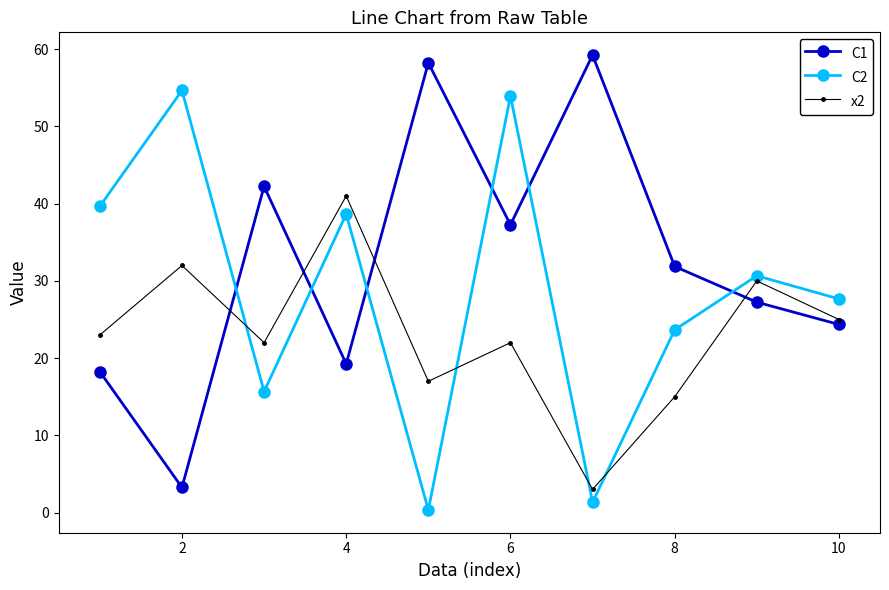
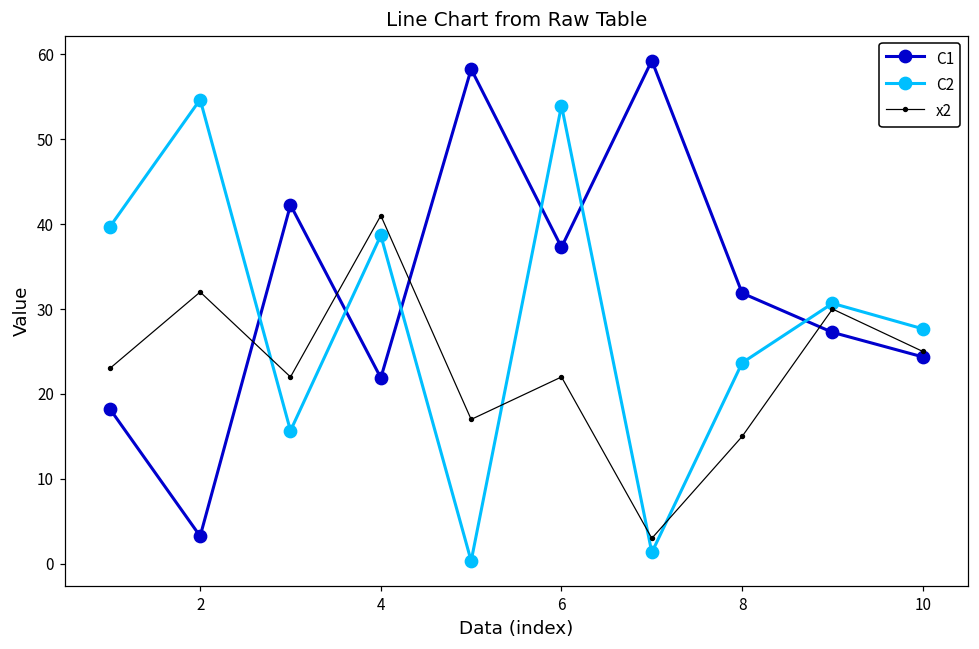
  {
    "C1": {
      "2": 3,
-     "4": 19,
+     "4": 22,
      "6": 37,
      "8": 32,
      "10": 24
    },
    "C2": {
      "2": 55,
      "4": 39,
      "6": 54,
      "8": 24,
      "10": 28
    },
    "x2": {
      "2": 32,
      "4": 41,
      "6": 22,
      "8": 15,
      "10": 25
    }
  }
